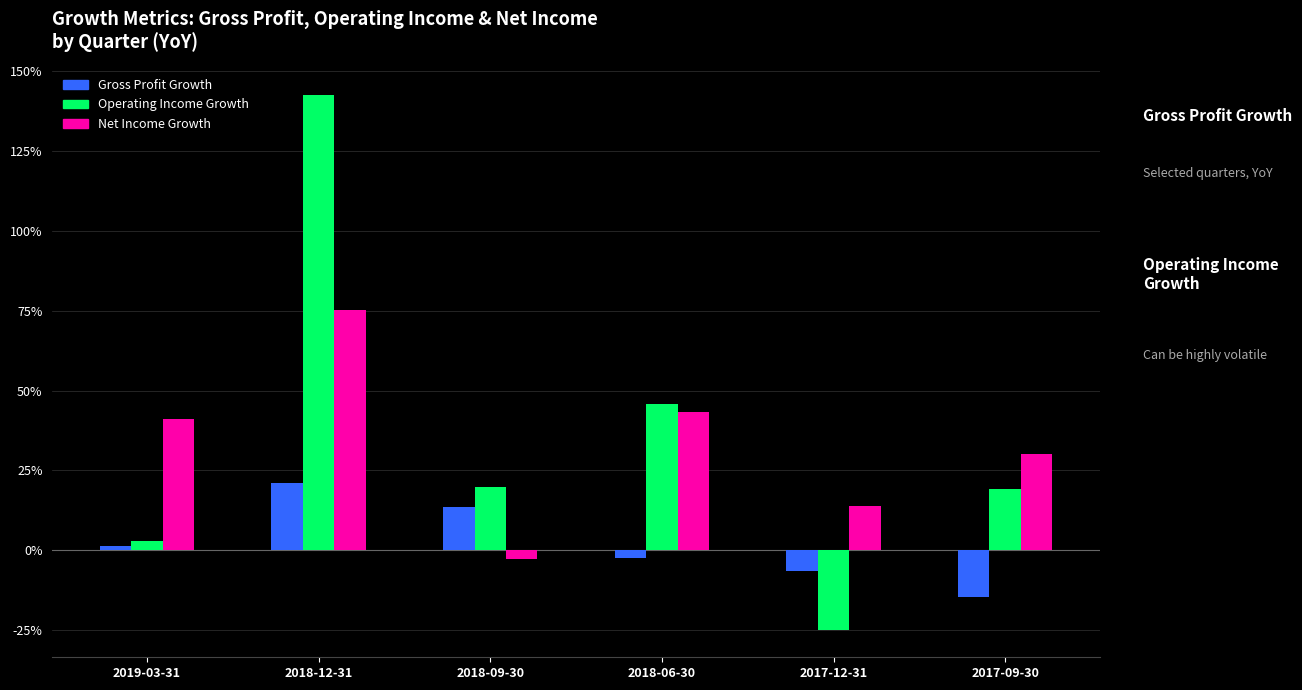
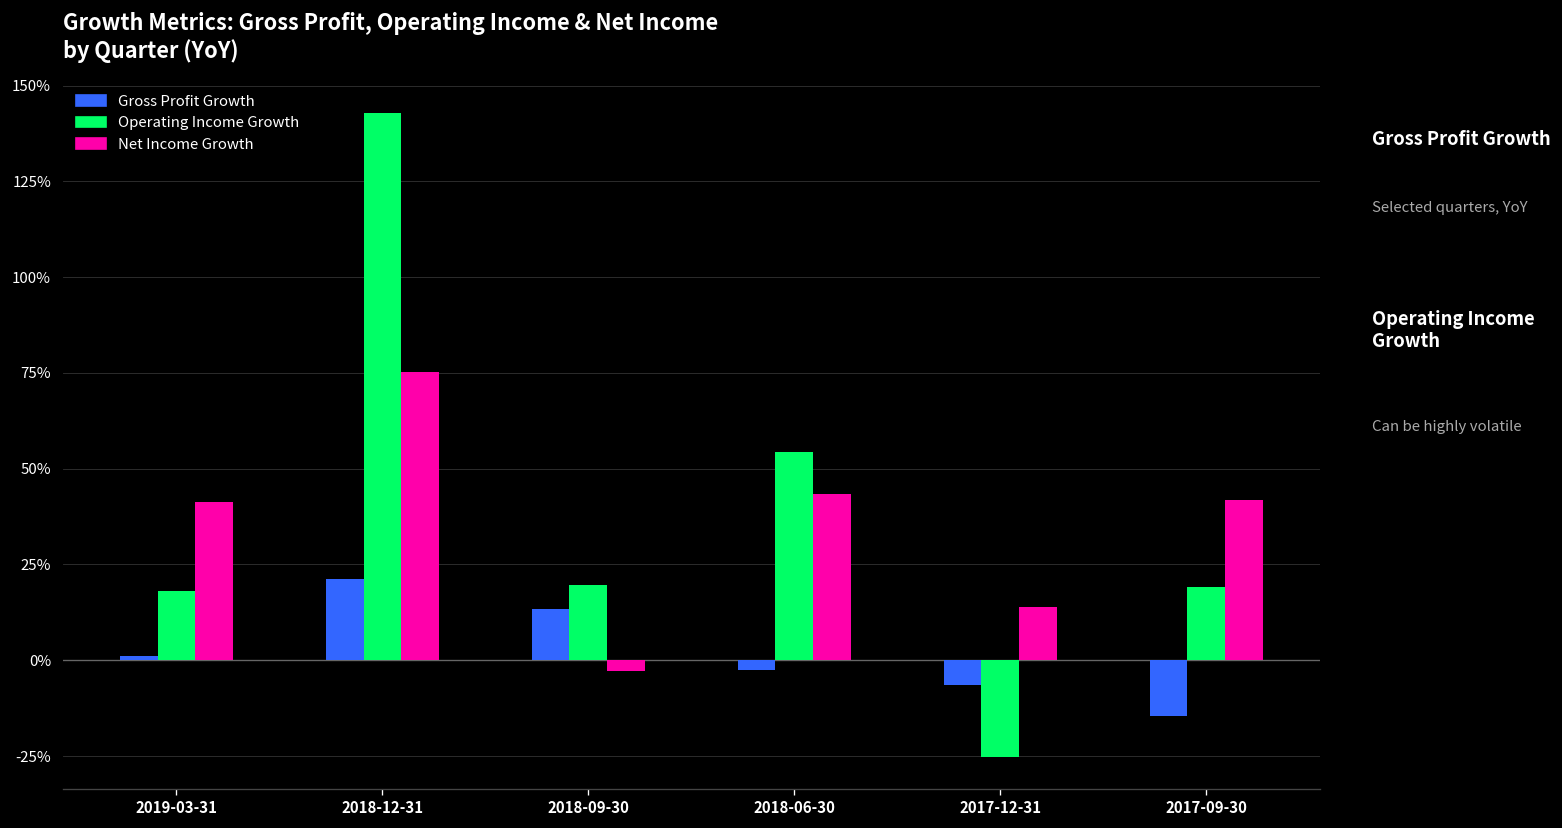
  {
    "Gross Profit Growth": {
      "2019-03-31": "1%",
      "2018-12-31": "21%",
      "2018-09-30": "13%",
      "2018-06-30": "-2%",
      "2017-12-31": "-7%",
      "2017-09-30": "-15%"
    },
    "Operating Income Growth": {
-     "2019-03-31": "3%",
+     "2019-03-31": "18%",
      "2018-12-31": "143%",
      "2018-09-30": "20%",
-     "2018-06-30": "46%",
+     "2018-06-30": "54%",
      "2017-12-31": "-25%",
      "2017-09-30": "19%"
    },
    "Net Income Growth": {
      "2019-03-31": "41%",
      "2018-12-31": "75%",
      "2018-09-30": "-3%",
      "2018-06-30": "43%",
      "2017-12-31": "14%",
-     "2017-09-30": "30%"
+     "2017-09-30": "42%"
    }
  }
